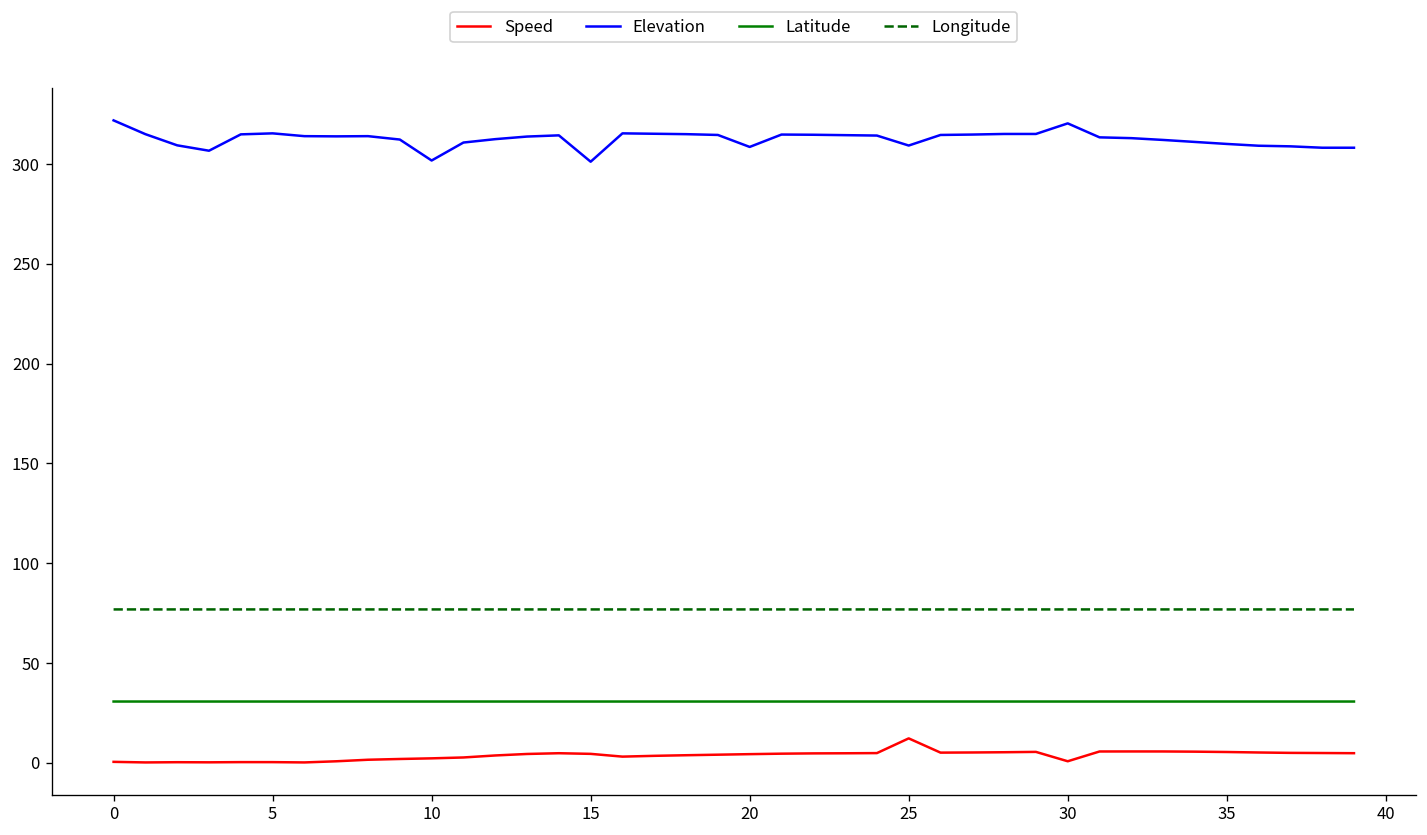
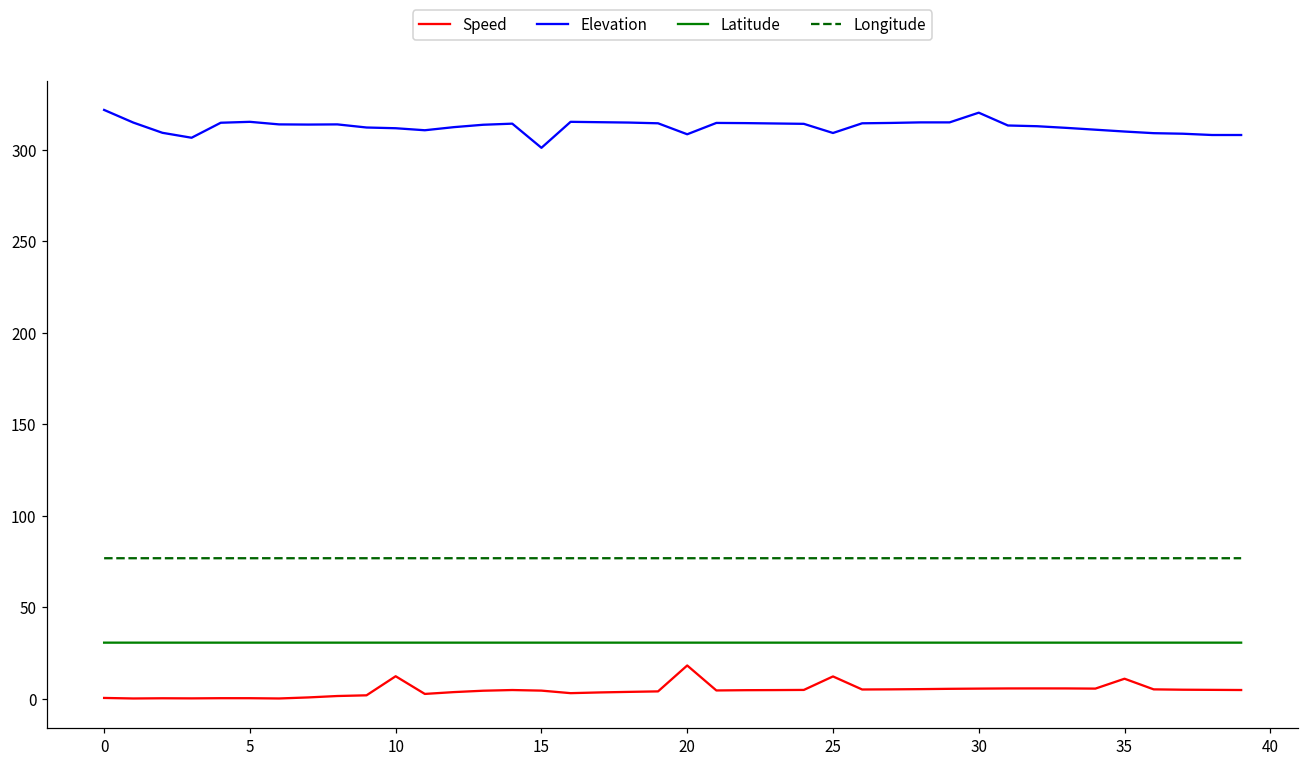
  {
    "Speed": {
      "0": 0,
      "5": 0,
-     "10": 2,
+     "10": 12,
      "15": 4,
-     "20": 4,
+     "20": 18,
      "25": 12,
-     "30": 1,
-     "35": 5
+     "30": 6,
+     "35": 11
    },
    "Elevation": {
      "0": 322,
      "5": 315,
-     "10": 302,
+     "10": 312,
      "15": 301,
      "20": 309,
      "25": 309,
      "30": 320,
      "35": 310
    }
  }
